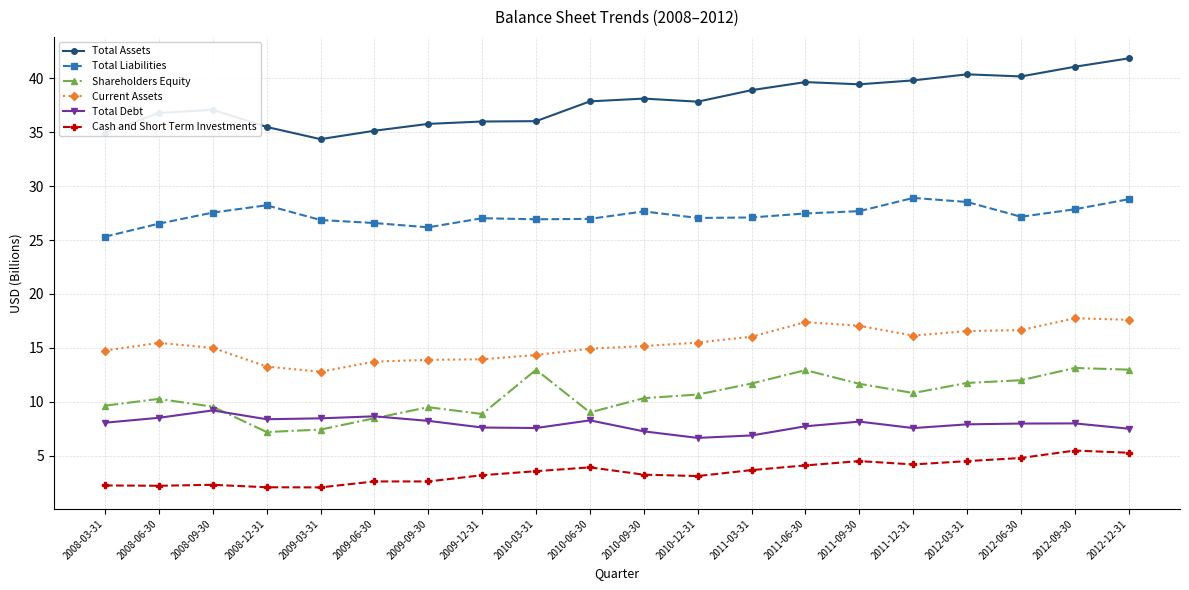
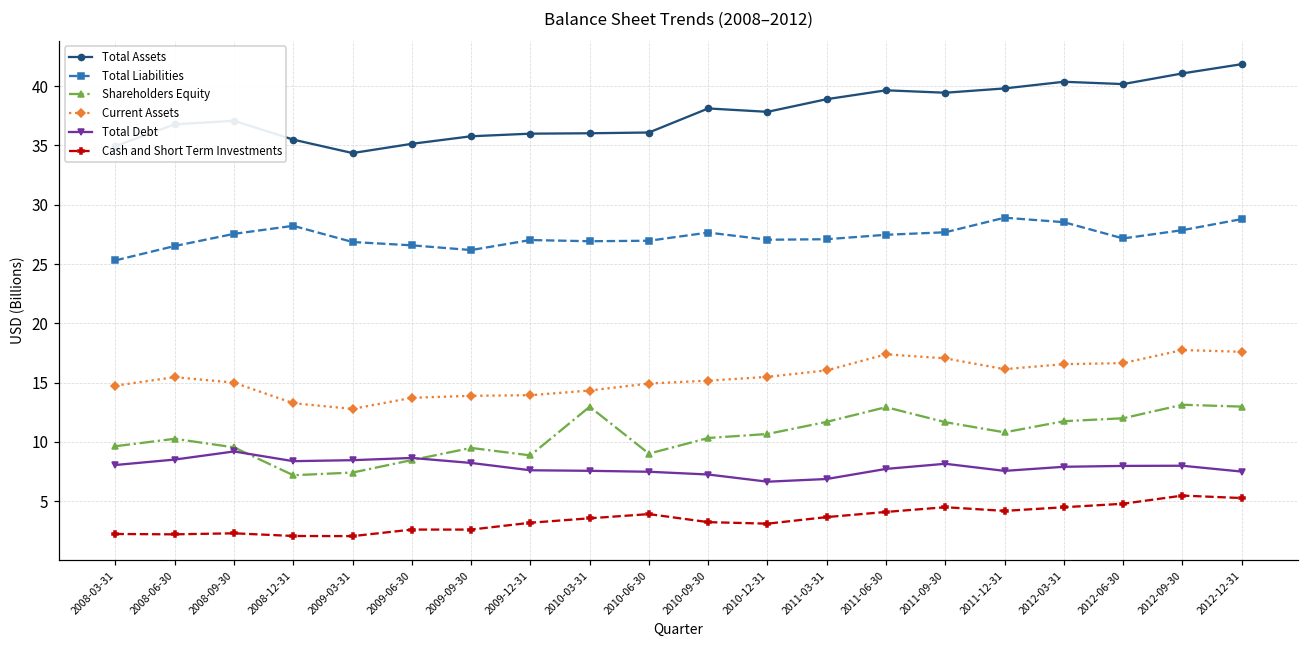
  {
    "Total Assets": {
      "2008-12-31": 35.5,
      "2009-03-31": 34.4,
      "2009-06-30": 35.1,
      "2009-09-30": 35.8,
      "2009-12-31": 36.0,
      "2010-03-31": 36.0,
-     "2010-06-30": 37.9,
+     "2010-06-30": 36.1,
      "2010-09-30": 38.1,
      "2010-12-31": 37.8,
      "2011-03-31": 38.9,
      "2011-06-30": 39.7,
      "2011-09-30": 39.4,
      "2011-12-31": 39.8,
      "2012-03-31": 40.4,
      "2012-06-30": 40.2,
      "2012-09-30": 41.1,
      "2012-12-31": 41.9
    },
    "Total Liabilities": {
      "2008-03-31": 25.3,
      "2008-06-30": 26.5,
      "2008-09-30": 27.5,
      "2008-12-31": 28.2,
      "2009-03-31": 26.9,
      "2009-06-30": 26.6,
      "2009-09-30": 26.2,
      "2009-12-31": 27.0,
      "2010-03-31": 26.9,
      "2010-06-30": 27.0,
      "2010-09-30": 27.7,
      "2010-12-31": 27.0,
      "2011-03-31": 27.1,
      "2011-06-30": 27.5,
      "2011-09-30": 27.7,
      "2011-12-31": 28.9,
      "2012-03-31": 28.5,
      "2012-06-30": 27.2,
      "2012-09-30": 27.9,
      "2012-12-31": 28.8
    },
    "Shareholders Equity": {
      "2008-03-31": 9.6,
      "2008-06-30": 10.3,
      "2008-09-30": 9.5,
      "2008-12-31": 7.2,
      "2009-03-31": 7.4,
      "2009-09-30": 9.5,
      "2009-12-31": 8.9,
      "2010-03-31": 13.0,
      "2010-06-30": 9.0,
      "2010-09-30": 10.3,
      "2010-12-31": 10.7,
      "2011-03-31": 11.7,
      "2011-06-30": 12.9,
      "2011-09-30": 11.7,
      "2011-12-31": 10.8,
      "2012-03-31": 11.7,
      "2012-06-30": 12.0,
      "2012-09-30": 13.1,
      "2012-12-31": 13.0
    },
    "Current Assets": {
      "2008-03-31": 14.7,
      "2008-06-30": 15.5,
      "2008-09-30": 15.0,
      "2008-12-31": 13.3,
      "2009-03-31": 12.8,
      "2009-06-30": 13.7,
      "2009-09-30": 13.9,
      "2009-12-31": 13.9,
      "2010-03-31": 14.3,
      "2010-06-30": 14.9,
      "2010-09-30": 15.2,
      "2010-12-31": 15.5,
      "2011-03-31": 16.0,
      "2011-06-30": 17.4,
      "2011-09-30": 17.0,
      "2011-12-31": 16.1,
      "2012-03-31": 16.6,
      "2012-06-30": 16.6,
      "2012-09-30": 17.7,
      "2012-12-31": 17.6
    },
    "Total Debt": {
      "2008-03-31": 8.1,
      "2008-06-30": 8.5,
      "2008-09-30": 9.2,
      "2008-12-31": 8.4,
      "2009-03-31": 8.5,
      "2009-09-30": 8.2,
      "2009-12-31": 7.6,
      "2010-03-31": 7.6,
-     "2010-06-30": 8.3,
+     "2010-06-30": 7.5,
      "2010-09-30": 7.3,
      "2010-12-31": 6.6,
      "2011-03-31": 6.9,
      "2011-06-30": 7.7,
      "2011-09-30": 8.2,
      "2011-12-31": 7.6,
      "2012-03-31": 7.9,
      "2012-06-30": 8.0,
      "2012-09-30": 8.0,
      "2012-12-31": 7.5
    },
    "Cash and Short Term Investments": {
      "2008-03-31": 2.2,
      "2008-06-30": 2.2,
      "2008-09-30": 2.3,
      "2008-12-31": 2.1,
      "2009-03-31": 2.1,
      "2009-06-30": 2.6,
      "2009-09-30": 2.6,
      "2009-12-31": 3.2,
      "2010-03-31": 3.6,
      "2010-06-30": 3.9,
      "2010-09-30": 3.2,
      "2010-12-31": 3.1,
      "2011-03-31": 3.7,
      "2011-06-30": 4.1,
      "2011-09-30": 4.5,
      "2011-12-31": 4.2,
      "2012-03-31": 4.5,
      "2012-06-30": 4.8,
      "2012-09-30": 5.5,
      "2012-12-31": 5.3
    }
  }
